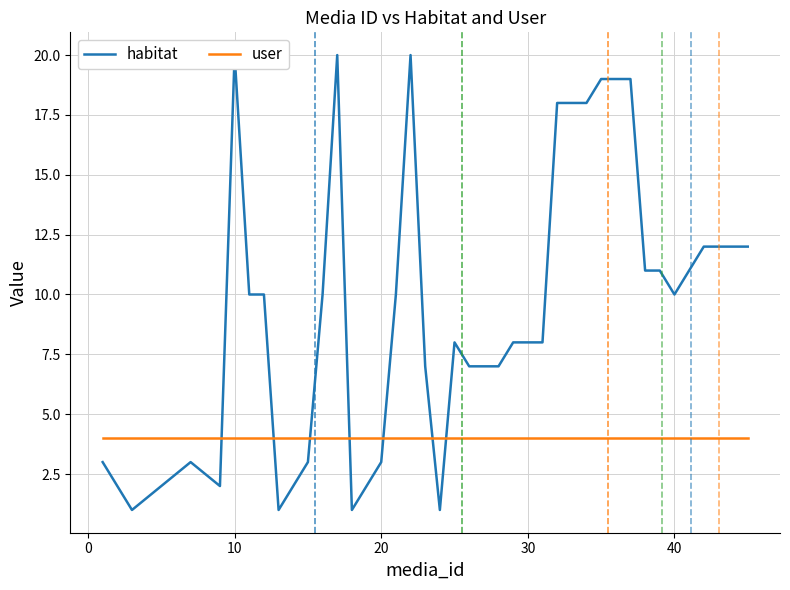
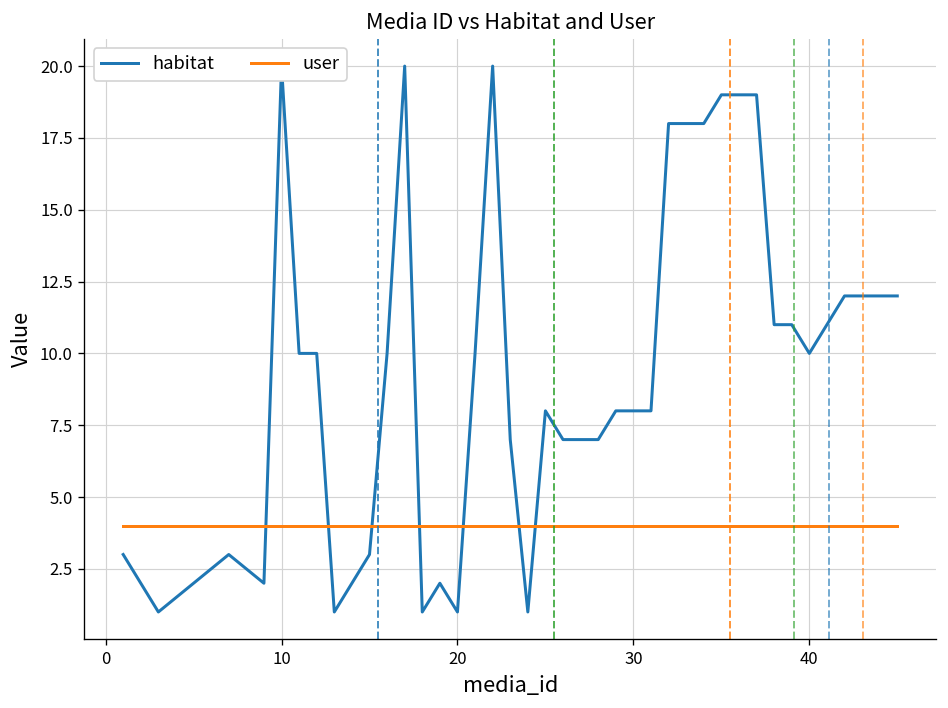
  {
    "habitat": {
-     "20": 3,
+     "20": 1,
      "30": 8,
      "40": 10
    },
    "user": {
      "10": 4,
      "20": 4,
      "30": 4,
      "40": 4
    }
  }
